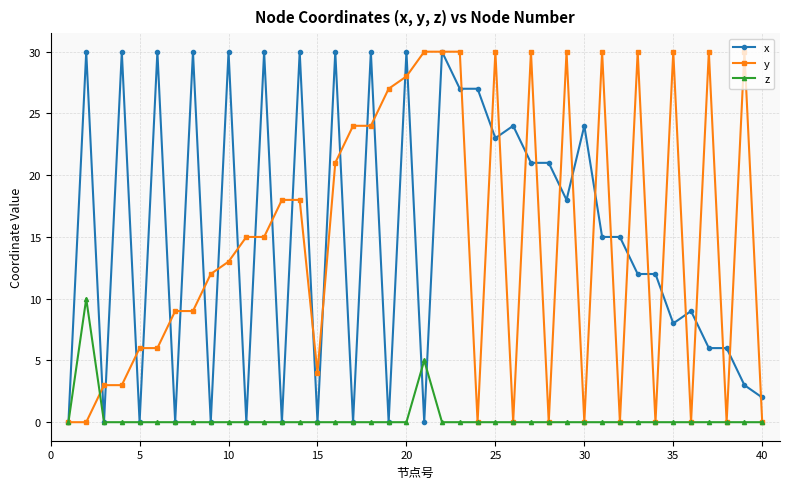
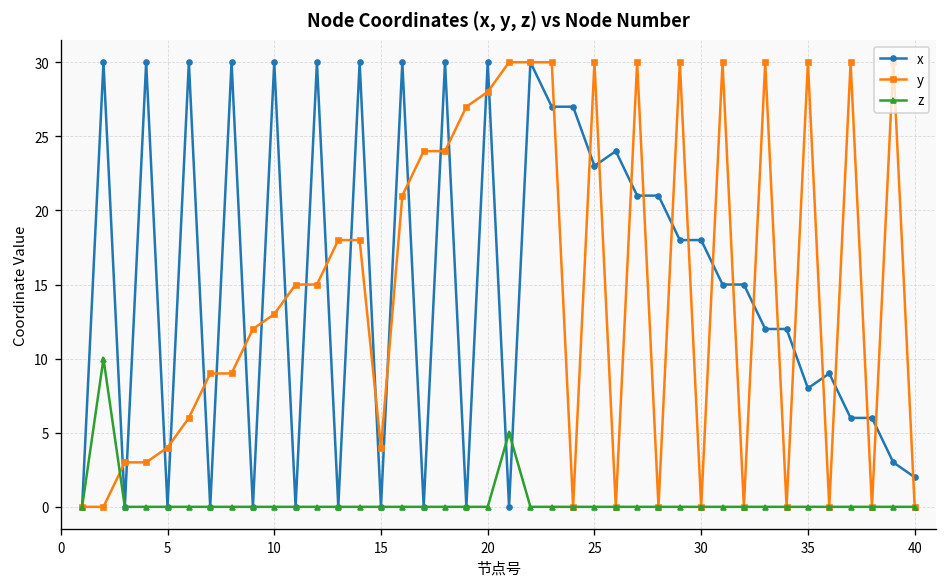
  {
    "x": {
      "10": 30,
      "20": 30,
      "25": 23,
-     "30": 24,
+     "30": 18,
      "35": 8,
      "40": 2
    },
    "y": {
-     "5": 6,
+     "5": 4,
      "10": 13,
      "15": 4,
      "20": 28,
      "25": 30,
      "35": 30
    },
    "z": {
      "10": 0,
      "20": 0,
      "25": 0,
      "35": 0
    }
  }
